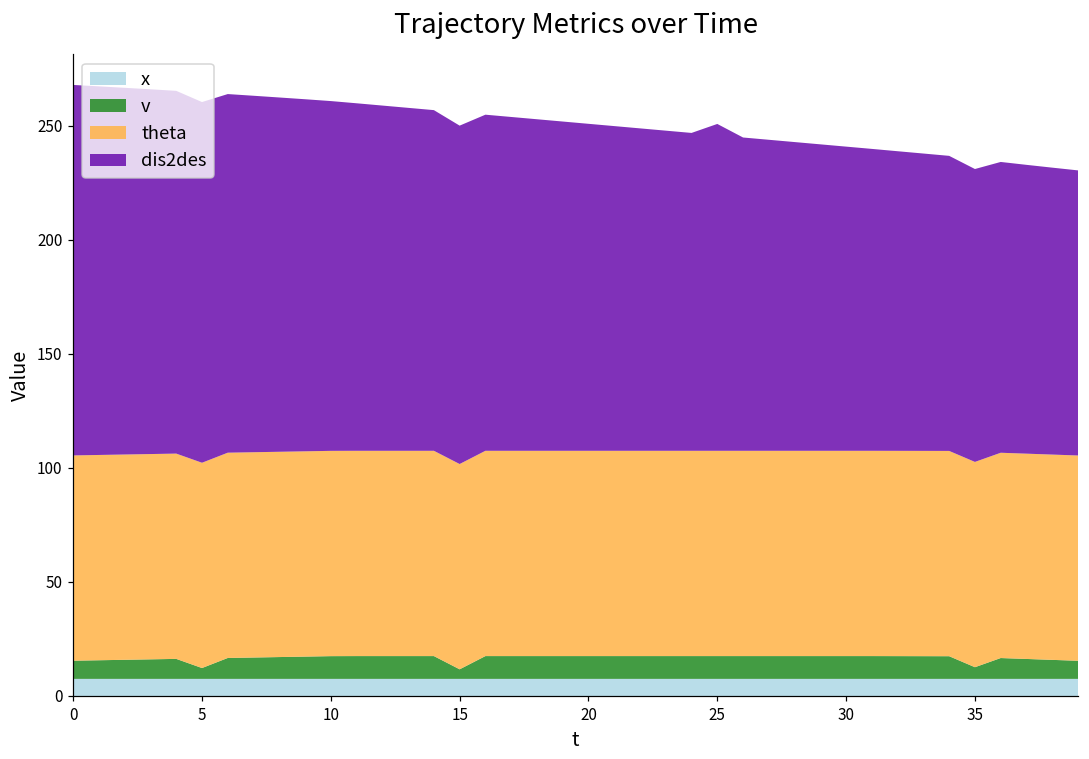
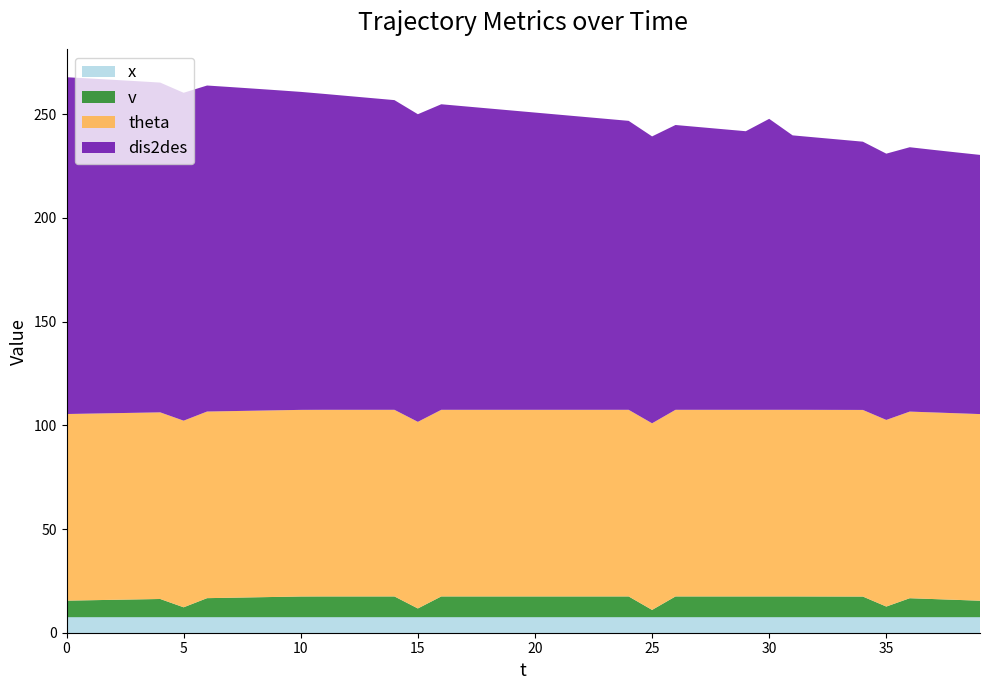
  {
    "x": {
      "0": 8,
      "5": 8,
      "10": 8,
      "15": 8,
      "20": 8,
      "25": 8,
      "30": 8,
      "35": 8
    },
    "v": {
      "0": 8,
      "5": 5,
      "10": 10,
      "15": 4,
      "20": 10,
-     "25": 10,
+     "25": 4,
      "30": 10,
      "35": 5
    },
    "theta": {
      "0": 90,
      "5": 90,
      "10": 90,
      "15": 90,
      "20": 90,
      "25": 90,
      "30": 90,
      "35": 90
    },
    "dis2des": {
      "0": 162,
      "10": 153,
      "15": 148,
      "20": 143,
-     "25": 143,
-     "30": 133,
+     "25": 138,
+     "30": 140,
      "35": 128
    }
  }
